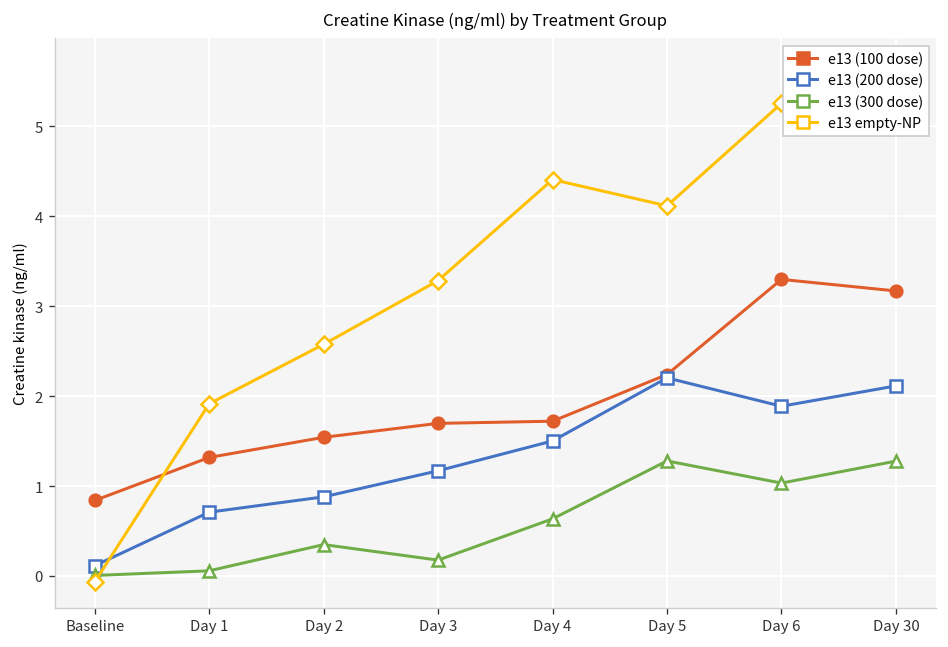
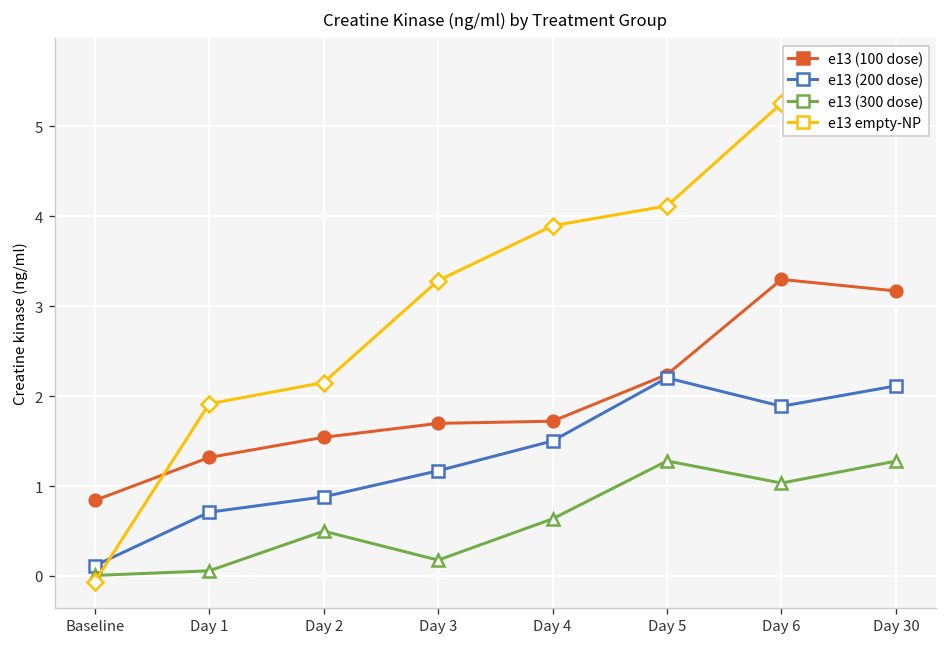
  {
    "e13 (100 dose)": {
      "Baseline": 0.8,
      "Day 1": 1.3,
      "Day 2": 1.5,
      "Day 3": 1.7,
      "Day 4": 1.7,
      "Day 5": 2.2,
      "Day 6": 3.3,
      "Day 30": 3.2
    },
    "e13 (200 dose)": {
      "Baseline": 0.1,
      "Day 1": 0.7,
      "Day 2": 0.9,
      "Day 3": 1.2,
      "Day 4": 1.5,
      "Day 5": 2.2,
      "Day 6": 1.9,
      "Day 30": 2.1
    },
    "e13 (300 dose)": {
      "Baseline": 0.0,
      "Day 1": 0.1,
-     "Day 2": 0.3,
+     "Day 2": 0.5,
      "Day 3": 0.2,
      "Day 4": 0.6,
      "Day 5": 1.3,
      "Day 6": 1.0,
      "Day 30": 1.3
    },
    "e13 empty-NP": {
      "Baseline": -0.1,
      "Day 1": 1.9,
-     "Day 2": 2.6,
+     "Day 2": 2.2,
      "Day 3": 3.3,
-     "Day 4": 4.4,
+     "Day 4": 3.9,
      "Day 5": 4.1,
      "Day 6": 5.3
    }
  }
